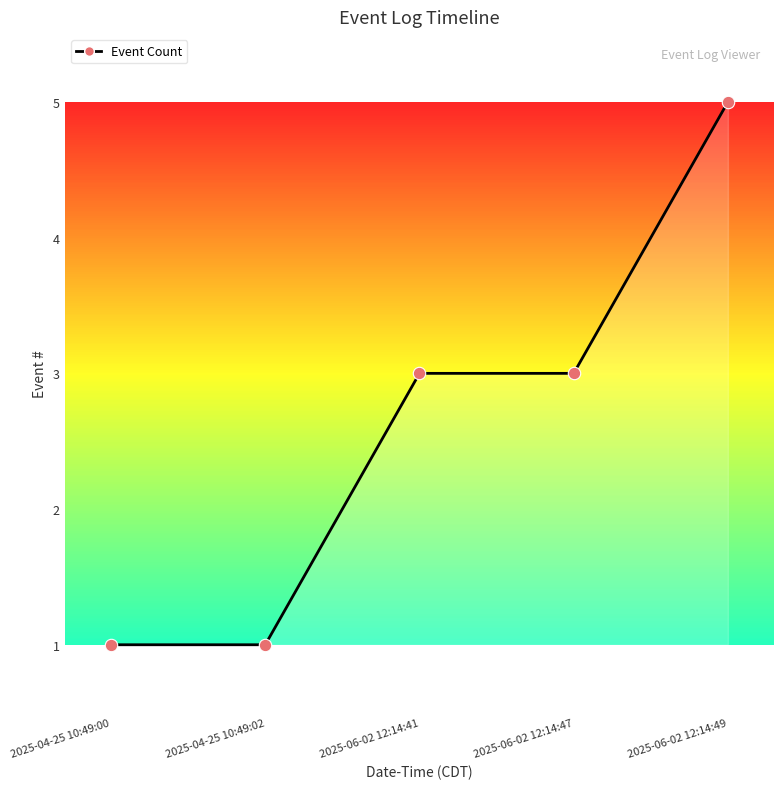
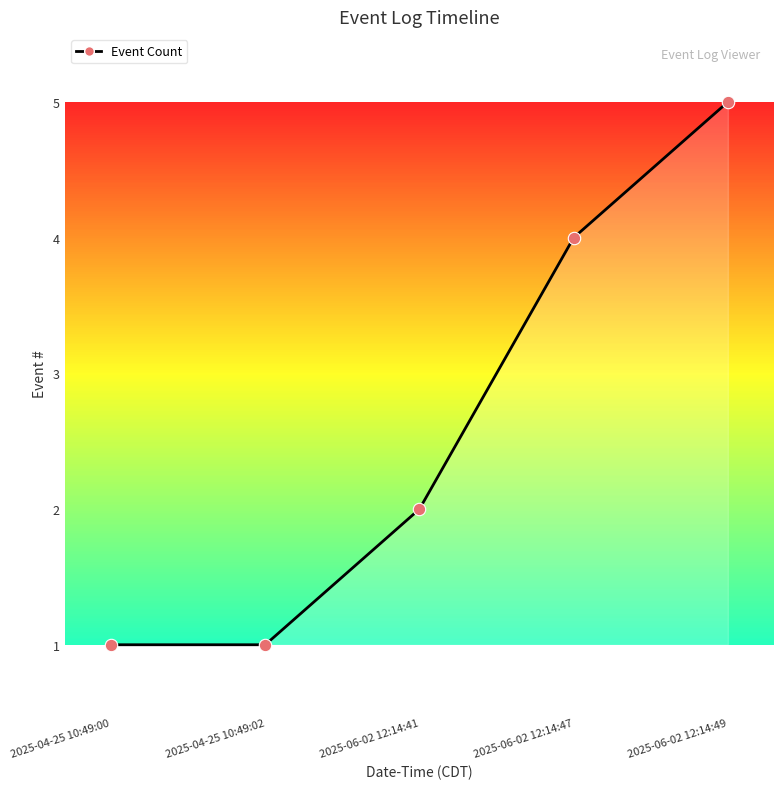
  {
    "2025-04-25 10:49:00": 1,
    "2025-04-25 10:49:02": 1,
-   "2025-06-02 12:14:41": 3,
-   "2025-06-02 12:14:47": 3,
+   "2025-06-02 12:14:41": 2,
+   "2025-06-02 12:14:47": 4,
    "2025-06-02 12:14:49": 5
  }
